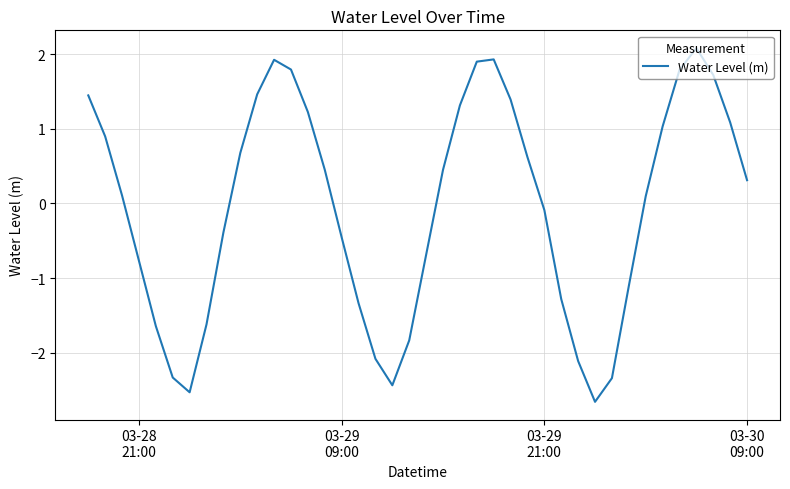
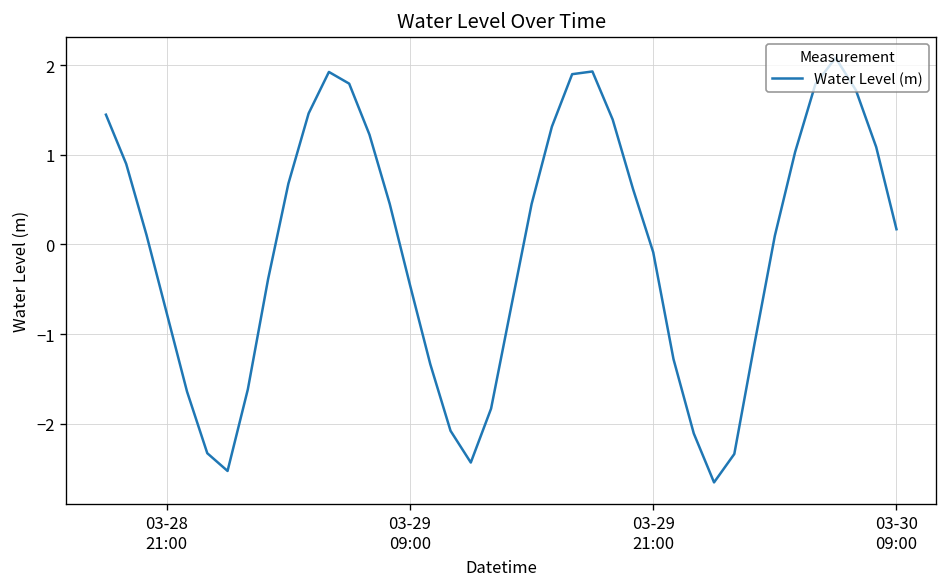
  {
    "03-28 21:00": -0.8,
    "03-29 09:00": -0.5,
    "03-29 21:00": -0.1,
-   "03-30 09:00": 0.3
+   "03-30 09:00": 0.2
  }
